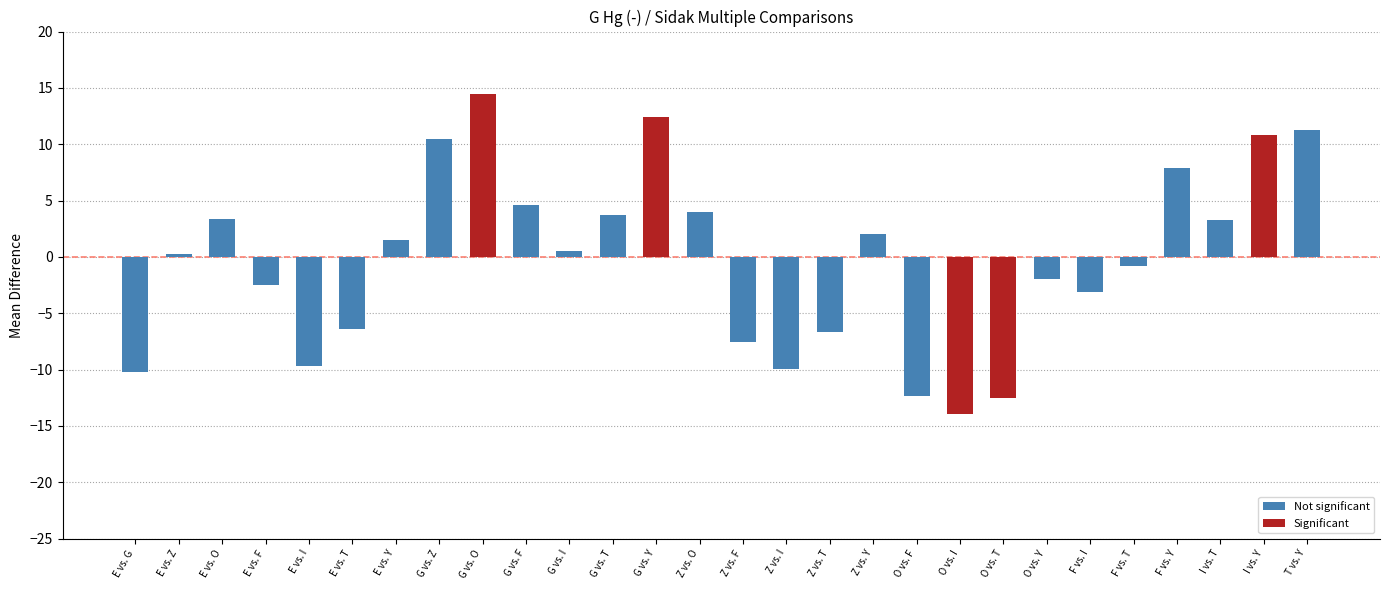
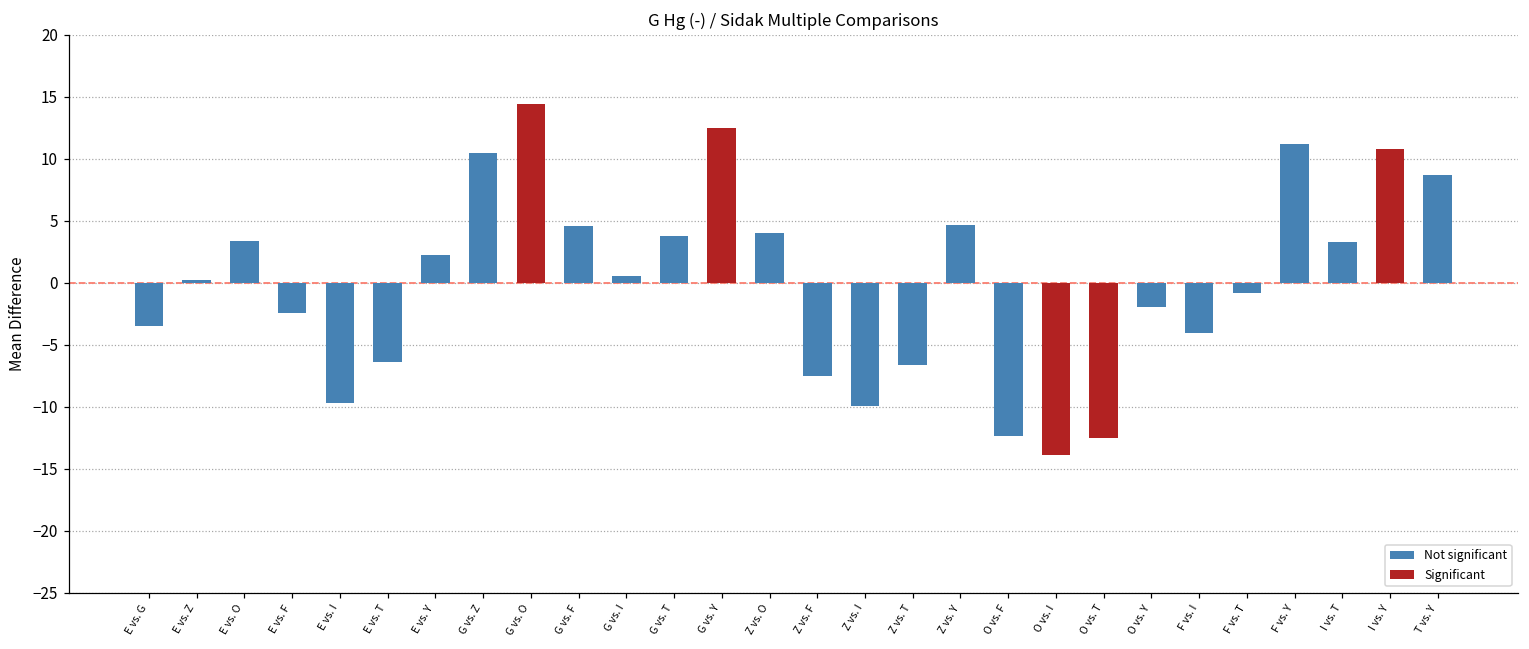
  {
-   "E vs. G": -10.2,
+   "E vs. G": -3.5,
    "E vs. Z": 0.2,
    "E vs. O": 3.3,
    "E vs. F": -2.5,
    "E vs. I": -9.7,
    "E vs. T": -6.4,
-   "E vs. Y": 1.5,
+   "E vs. Y": 2.3,
    "G vs. Z": 10.4,
    "G vs. O": 14.4,
    "G vs. F": 4.6,
    "G vs. I": 0.5,
    "G vs. T": 3.8,
    "G vs. Y": 12.5,
    "Z vs. O": 4.0,
    "Z vs. F": -7.5,
    "Z vs. I": -9.9,
    "Z vs. T": -6.7,
-   "Z vs. Y": 2.0,
+   "Z vs. Y": 4.7,
    "O vs. F": -12.4,
    "O vs. I": -13.9,
    "O vs. T": -12.5,
    "O vs. Y": -2.0,
-   "F vs. I": -3.1,
+   "F vs. I": -4.1,
    "F vs. T": -0.8,
-   "F vs. Y": 7.9,
+   "F vs. Y": 11.2,
    "I vs. T": 3.3,
    "I vs. Y": 10.8,
-   "T vs. Y": 11.2
+   "T vs. Y": 8.7
  }
